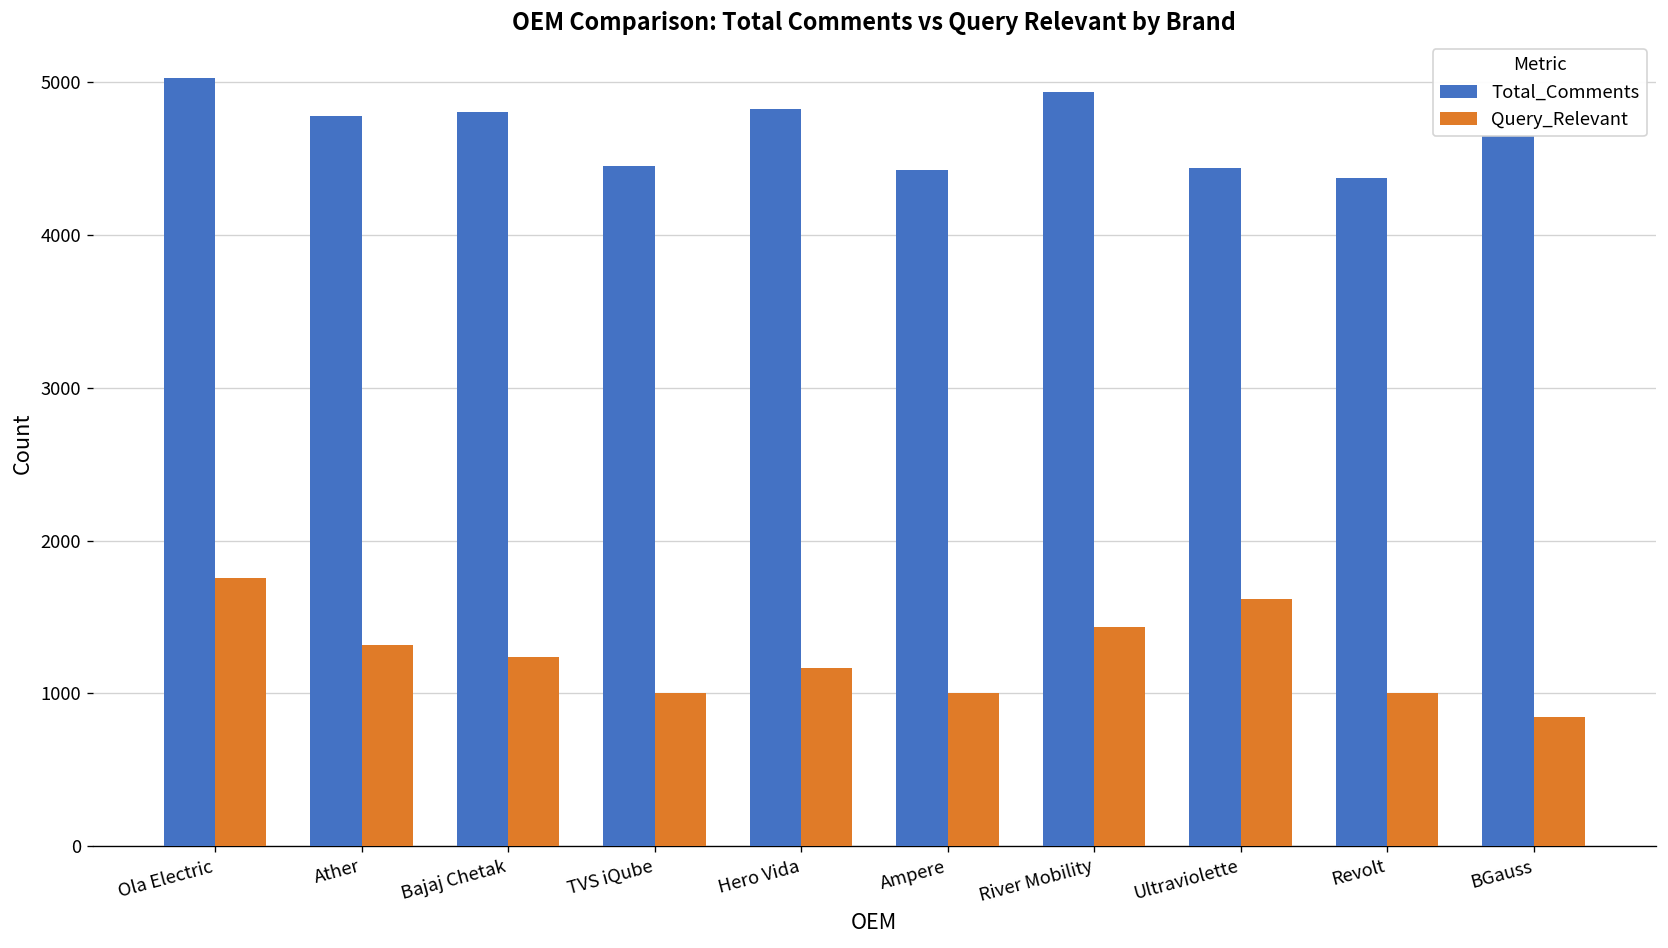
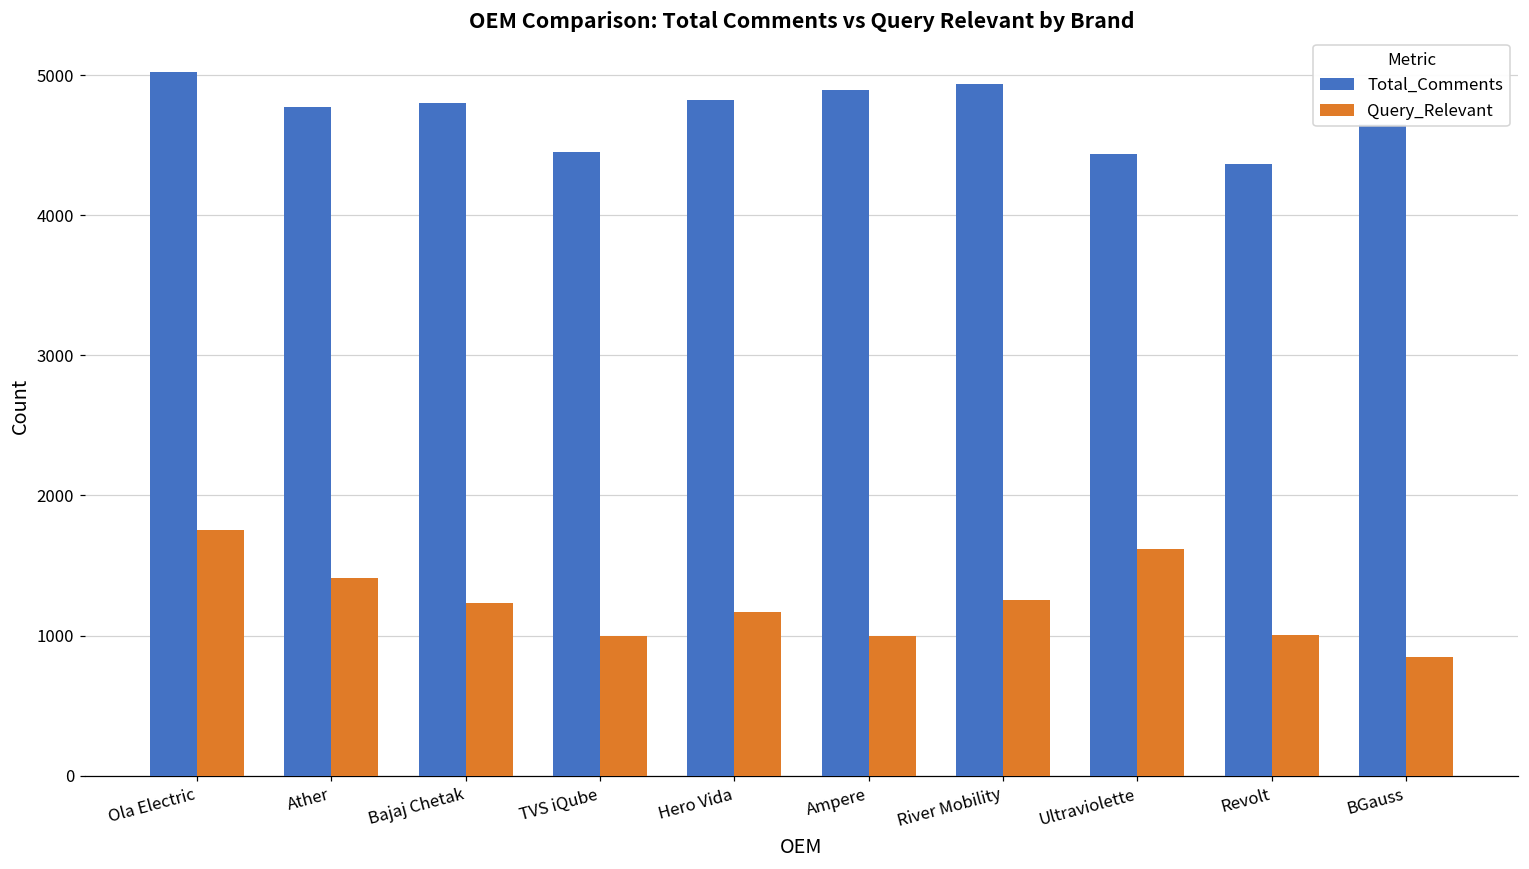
  {
    "Total_Comments": {
      "Ola Electric": 5020,
      "Ather": 4780,
      "Bajaj Chetak": 4810,
      "TVS iQube": 4450,
      "Hero Vida": 4830,
-     "Ampere": 4420,
+     "Ampere": 4900,
      "River Mobility": 4940,
      "Ultraviolette": 4440,
      "Revolt": 4370
    },
    "Query_Relevant": {
      "Ola Electric": 1760,
-     "Ather": 1320,
+     "Ather": 1410,
      "Bajaj Chetak": 1240,
      "TVS iQube": 1000,
      "Hero Vida": 1170,
      "Ampere": 1000,
-     "River Mobility": 1440,
+     "River Mobility": 1250,
      "Ultraviolette": 1620,
      "Revolt": 1000,
      "BGauss": 850
    }
  }
